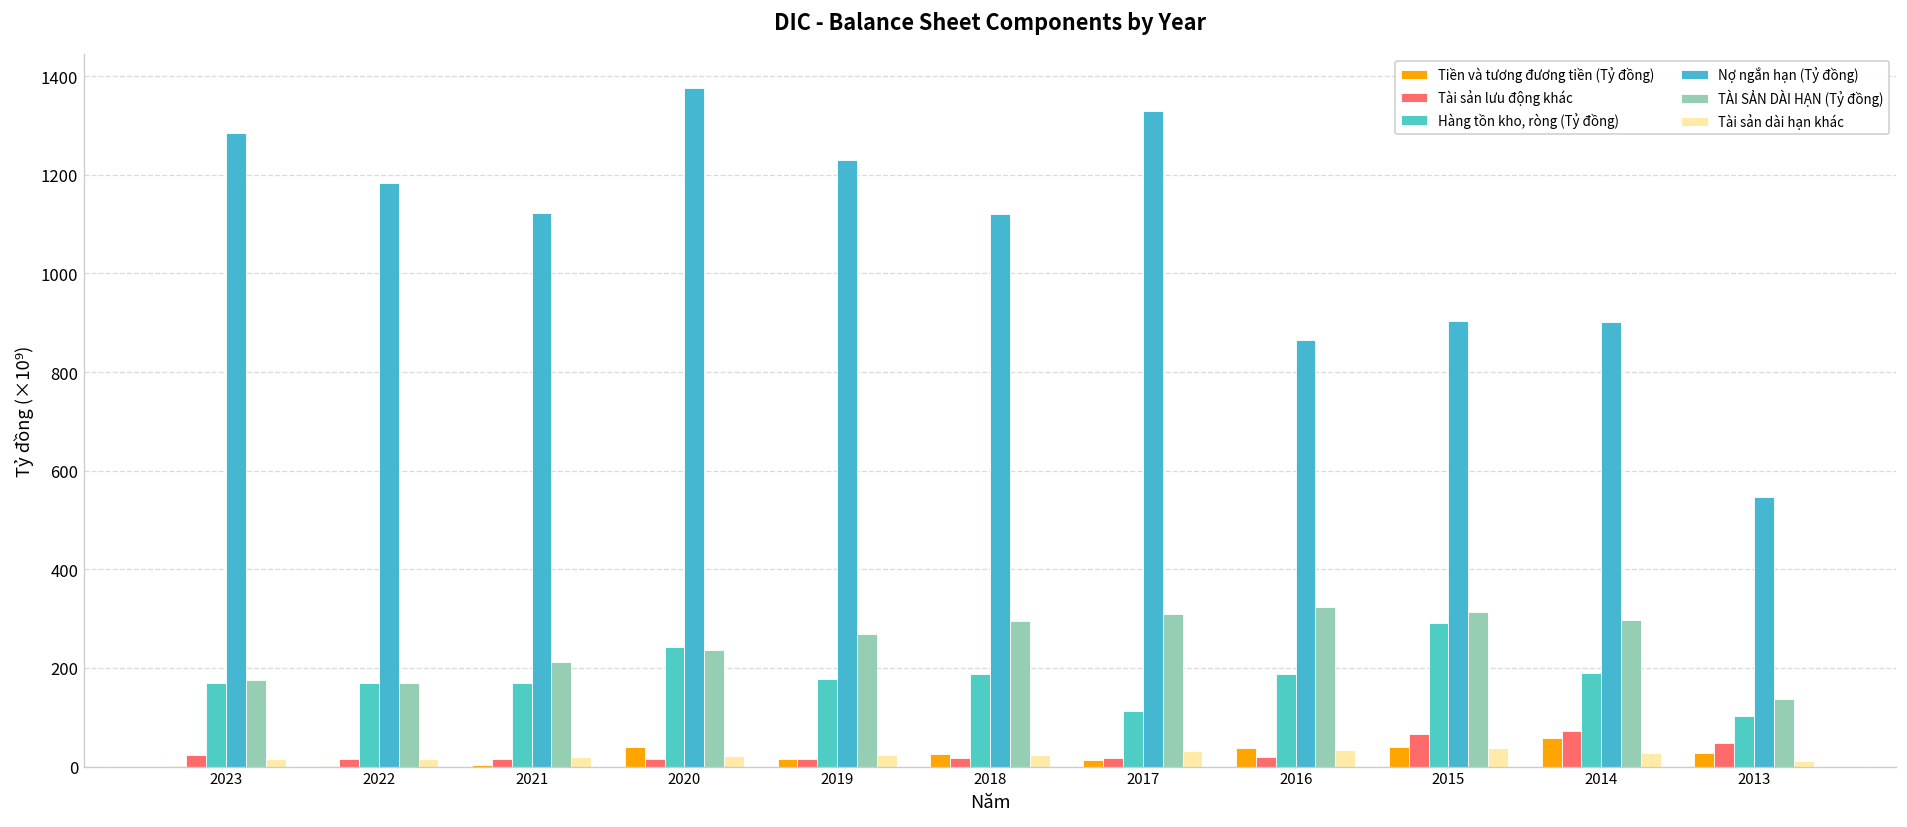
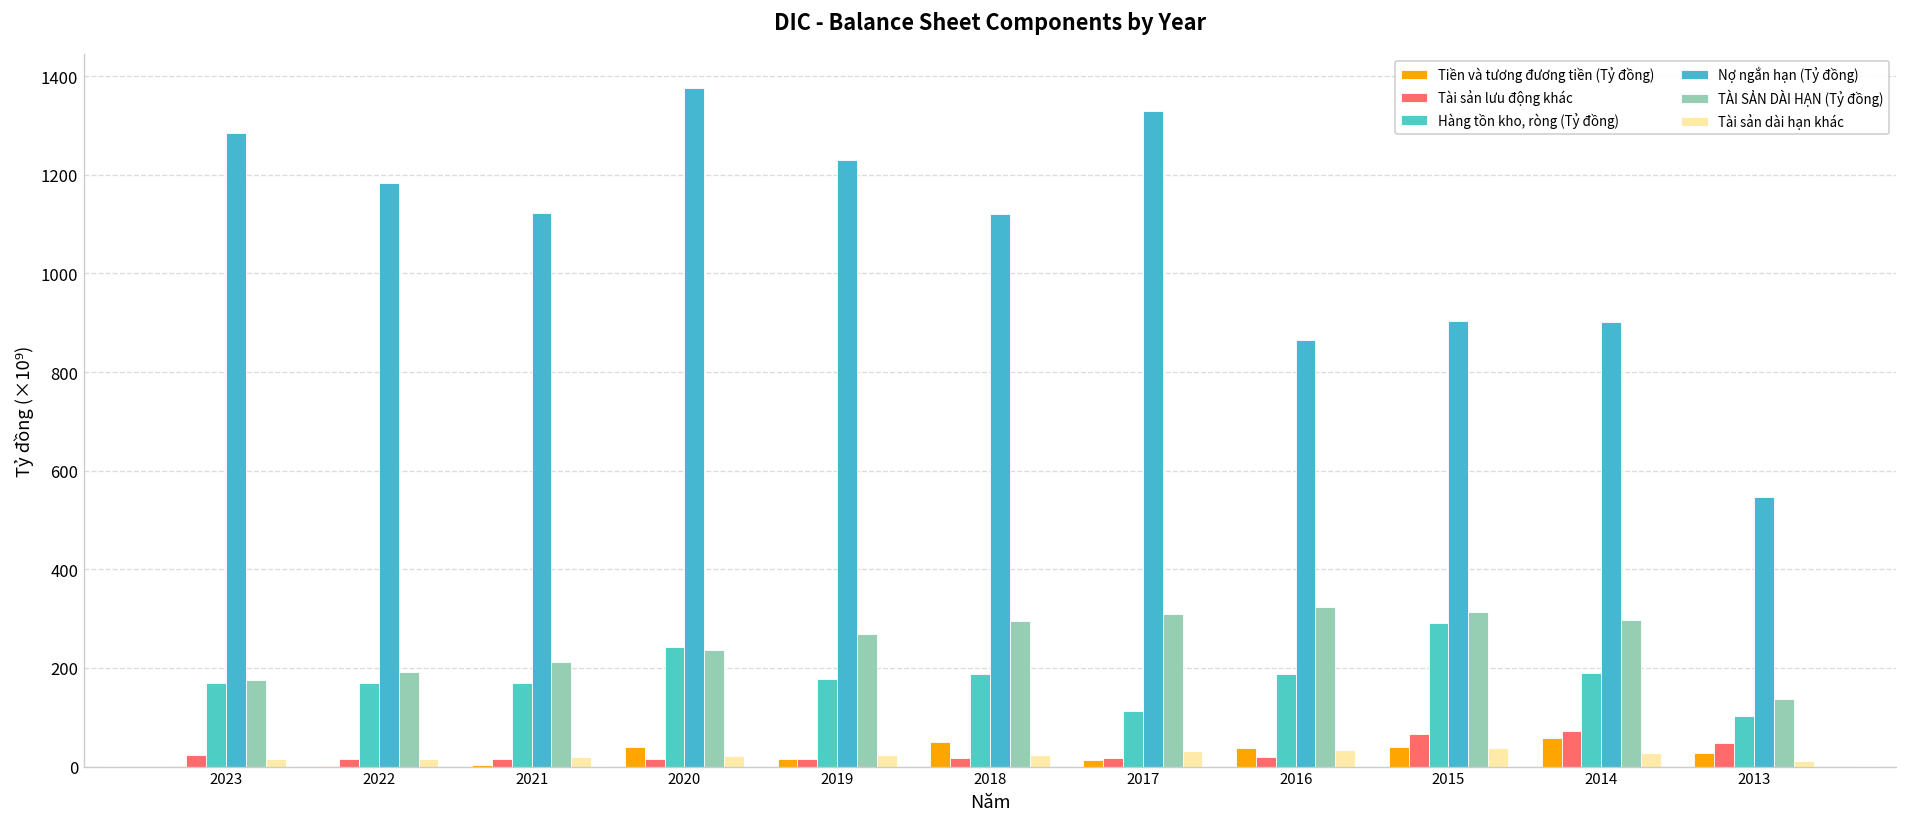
  {
    "Tiền và tương đương tiền (Tỷ đồng)": {
      "2020": 40,
      "2019": 20,
-     "2018": 30,
+     "2018": 50,
      "2017": 10,
      "2016": 40,
      "2015": 40,
      "2014": 60,
      "2013": 30
    },
    "Tài sản lưu động khác": {
      "2023": 20,
      "2022": 20,
      "2021": 20,
      "2020": 10,
      "2019": 20,
      "2018": 20,
      "2017": 20,
      "2016": 20,
      "2015": 70,
      "2014": 70,
      "2013": 50
    },
    "TÀI SẢN DÀI HẠN (Tỷ đồng)": {
      "2023": 180,
-     "2022": 170,
+     "2022": 190,
      "2021": 210,
      "2020": 240,
      "2019": 270,
      "2018": 300,
      "2017": 310,
      "2016": 320,
      "2015": 310,
      "2014": 300,
      "2013": 140
    },
    "Tài sản dài hạn khác": {
      "2023": 10,
      "2022": 20,
      "2021": 20,
      "2020": 20,
      "2019": 20,
      "2018": 20,
      "2017": 30,
      "2016": 30,
      "2015": 40,
      "2014": 30,
      "2013": 10
    }
  }
